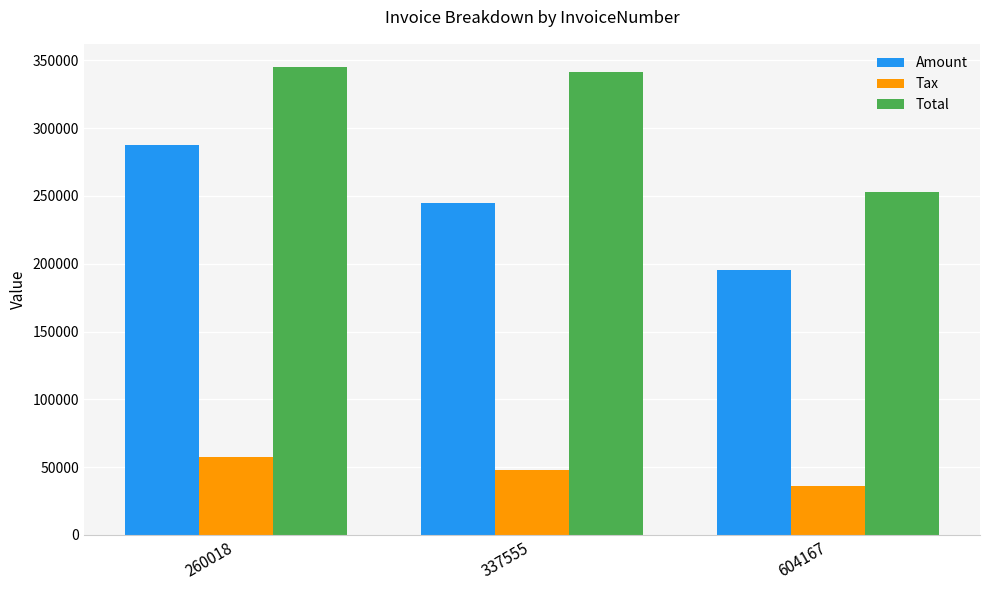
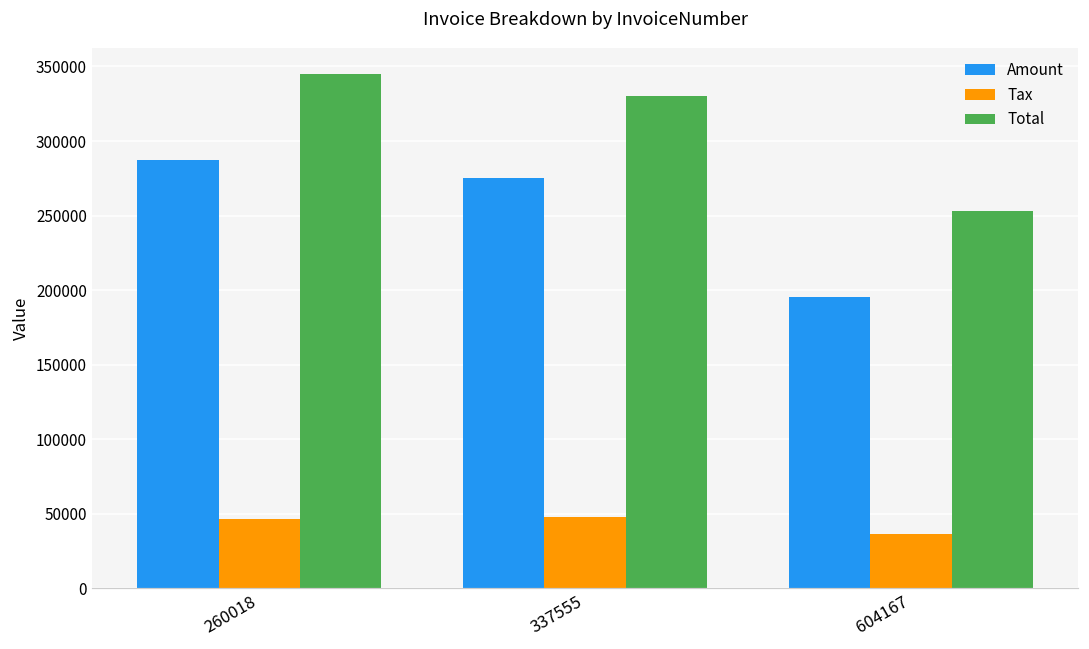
  {
    "Amount": {
      "260018": 287000,
-     "337555": 245000,
+     "337555": 275000,
      "604167": 195000
    },
    "Tax": {
-     "260018": 57000,
+     "260018": 47000,
      "337555": 48000,
      "604167": 36000
    },
    "Total": {
      "260018": 345000,
-     "337555": 341000,
+     "337555": 330000,
      "604167": 253000
    }
  }
